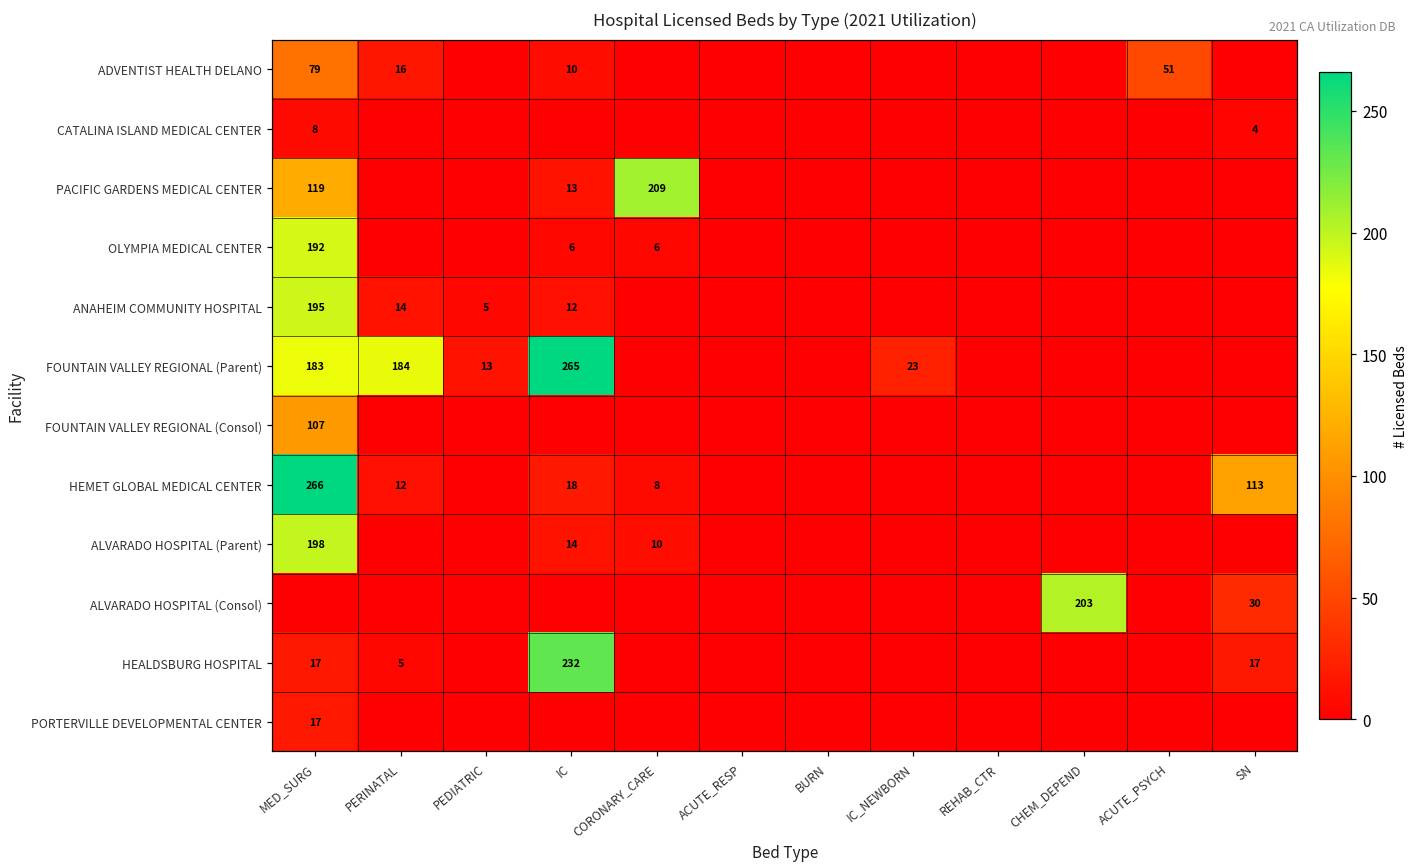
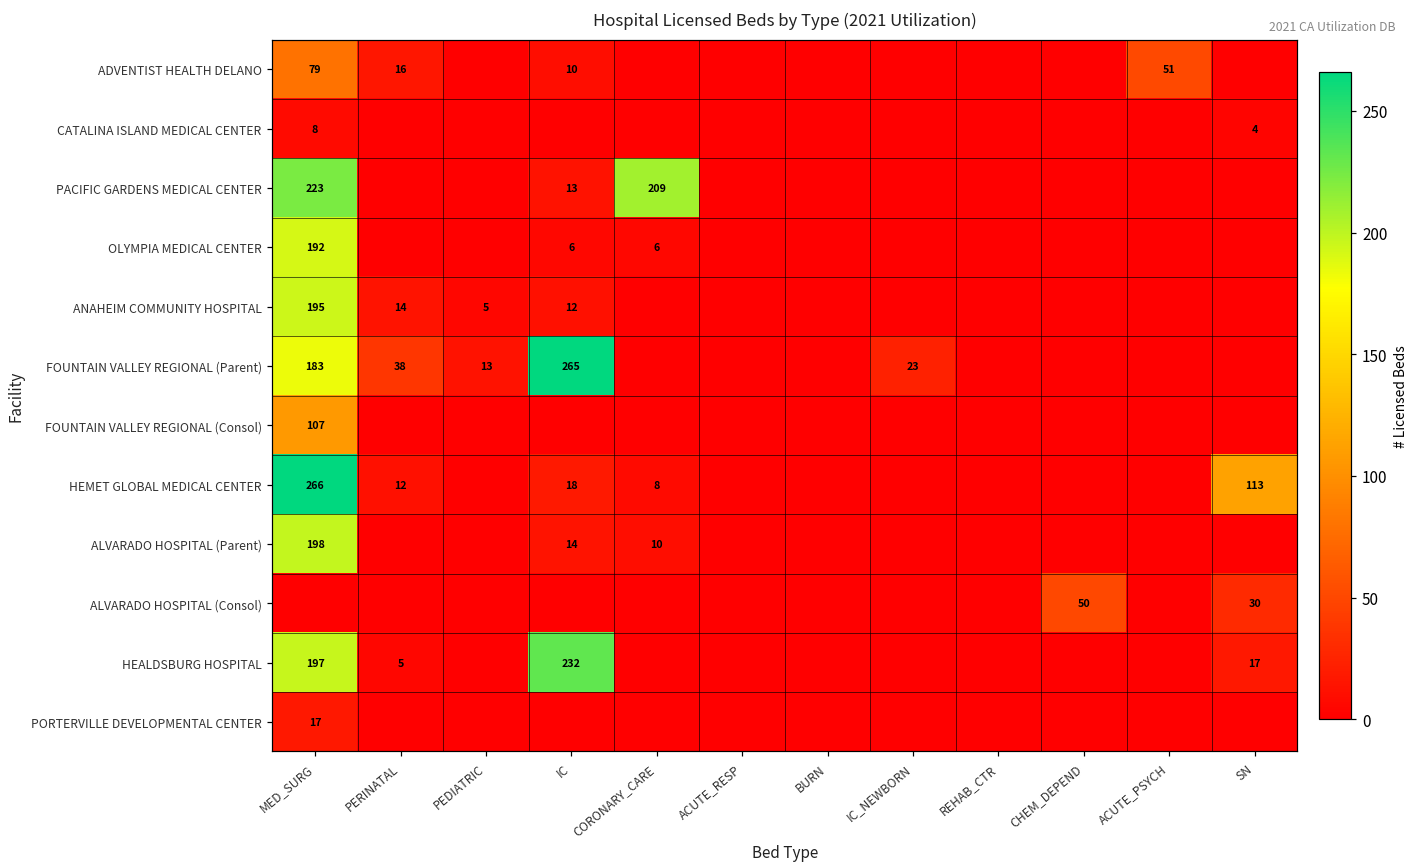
  {
    "ADVENTIST HEALTH DELANO": {
      "MED_SURG": 79,
      "PERINATAL": 16,
      "IC": 10,
      "ACUTE_PSYCH": 51
    },
    "CATALINA ISLAND MEDICAL CENTER": {
      "MED_SURG": 8,
      "SN": 4
    },
    "PACIFIC GARDENS MEDICAL CENTER": {
-     "MED_SURG": 119,
+     "MED_SURG": 223,
      "IC": 13,
      "CORONARY_CARE": 209
    },
    "OLYMPIA MEDICAL CENTER": {
      "MED_SURG": 192,
      "IC": 6,
      "CORONARY_CARE": 6
    },
    "ANAHEIM COMMUNITY HOSPITAL": {
      "MED_SURG": 195,
      "PERINATAL": 14,
      "PEDIATRIC": 5,
      "IC": 12
    },
    "FOUNTAIN VALLEY REGIONAL (Parent)": {
      "MED_SURG": 183,
-     "PERINATAL": 184,
+     "PERINATAL": 38,
      "PEDIATRIC": 13,
      "IC": 265,
      "IC_NEWBORN": 23
    },
    "FOUNTAIN VALLEY REGIONAL (Consol)": {
      "MED_SURG": 107
    },
    "HEMET GLOBAL MEDICAL CENTER": {
      "MED_SURG": 266,
      "PERINATAL": 12,
      "IC": 18,
      "CORONARY_CARE": 8,
      "SN": 113
    },
    "ALVARADO HOSPITAL (Parent)": {
      "MED_SURG": 198,
      "IC": 14,
      "CORONARY_CARE": 10
    },
    "ALVARADO HOSPITAL (Consol)": {
-     "CHEM_DEPEND": 203,
+     "CHEM_DEPEND": 50,
      "SN": 30
    },
    "HEALDSBURG HOSPITAL": {
-     "MED_SURG": 17,
+     "MED_SURG": 197,
      "PERINATAL": 5,
      "IC": 232,
      "SN": 17
    },
    "PORTERVILLE DEVELOPMENTAL CENTER": {
      "MED_SURG": 17
    }
  }
